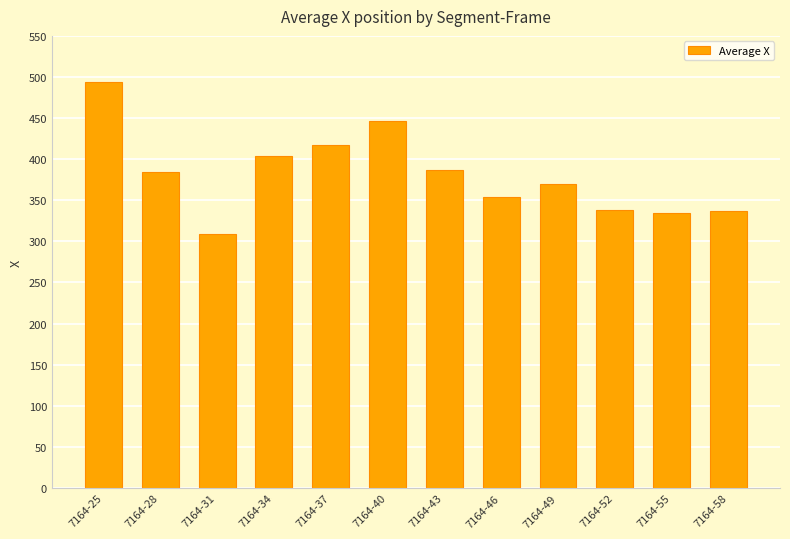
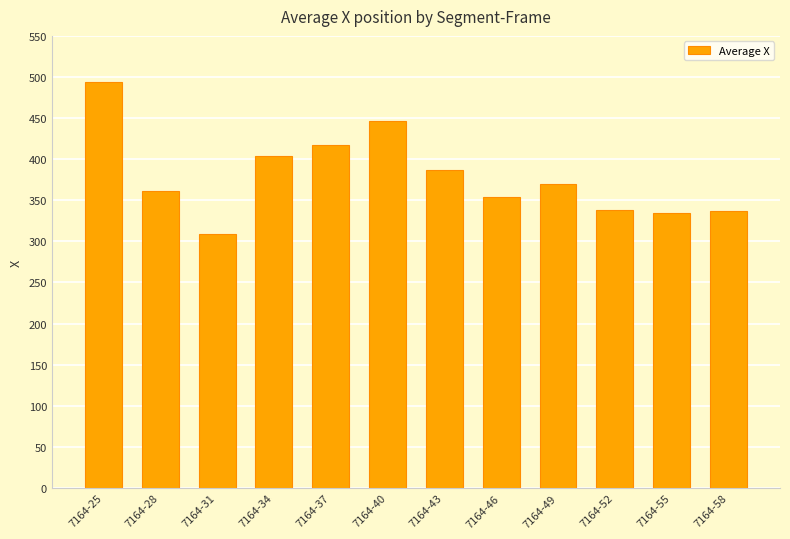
  {
    "7164-25": 490,
-   "7164-28": 390,
+   "7164-28": 360,
    "7164-31": 310,
    "7164-34": 400,
    "7164-37": 420,
    "7164-40": 450,
    "7164-43": 390,
    "7164-46": 350,
    "7164-49": 370,
    "7164-52": 340,
    "7164-55": 340,
    "7164-58": 340
  }
